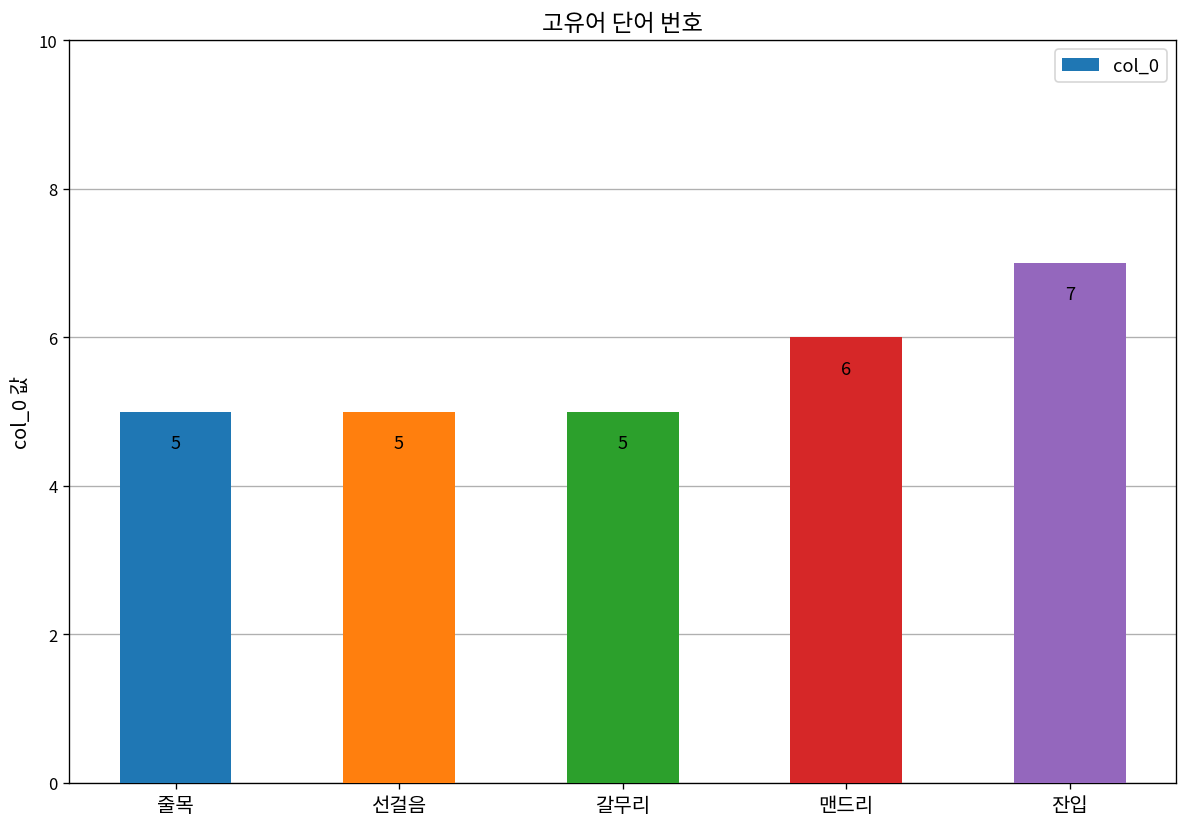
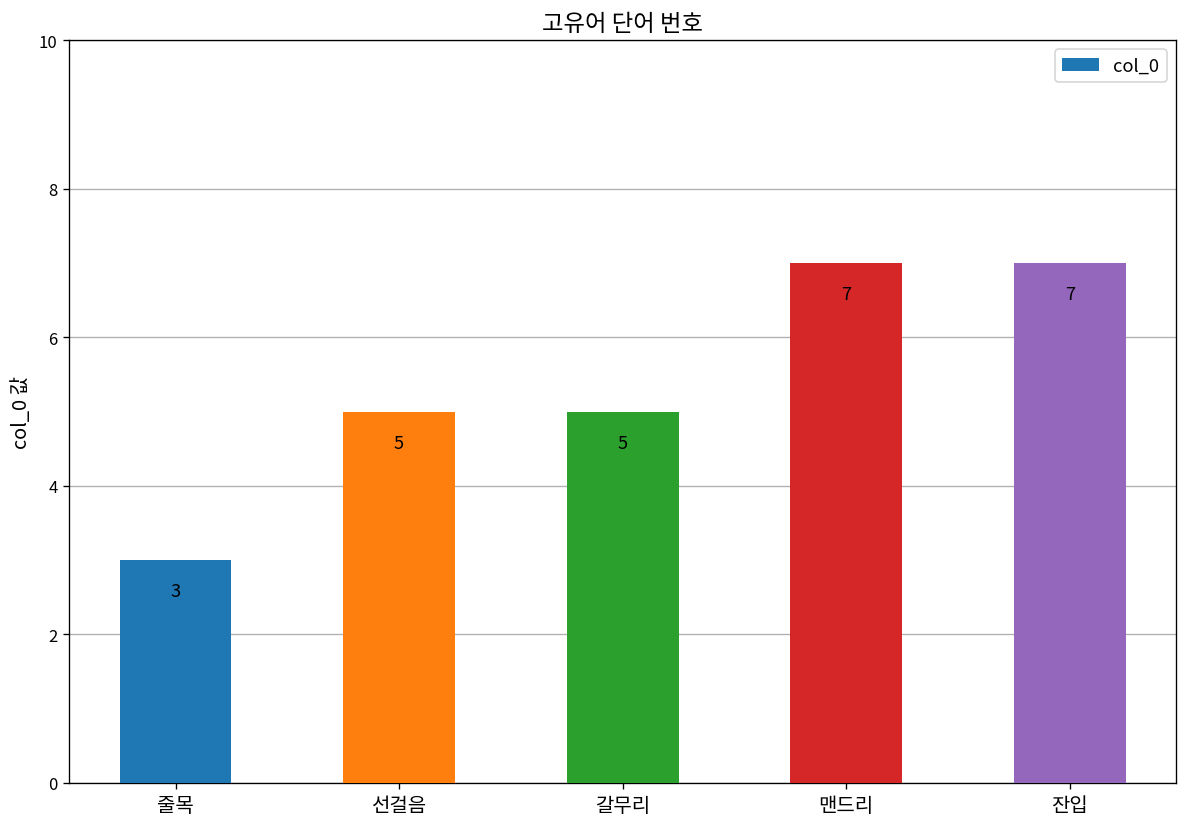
  {
-   "줄목": 5,
+   "줄목": 3,
    "선걸음": 5,
    "갈무리": 5,
-   "맨드리": 6,
+   "맨드리": 7,
    "잔입": 7
  }
